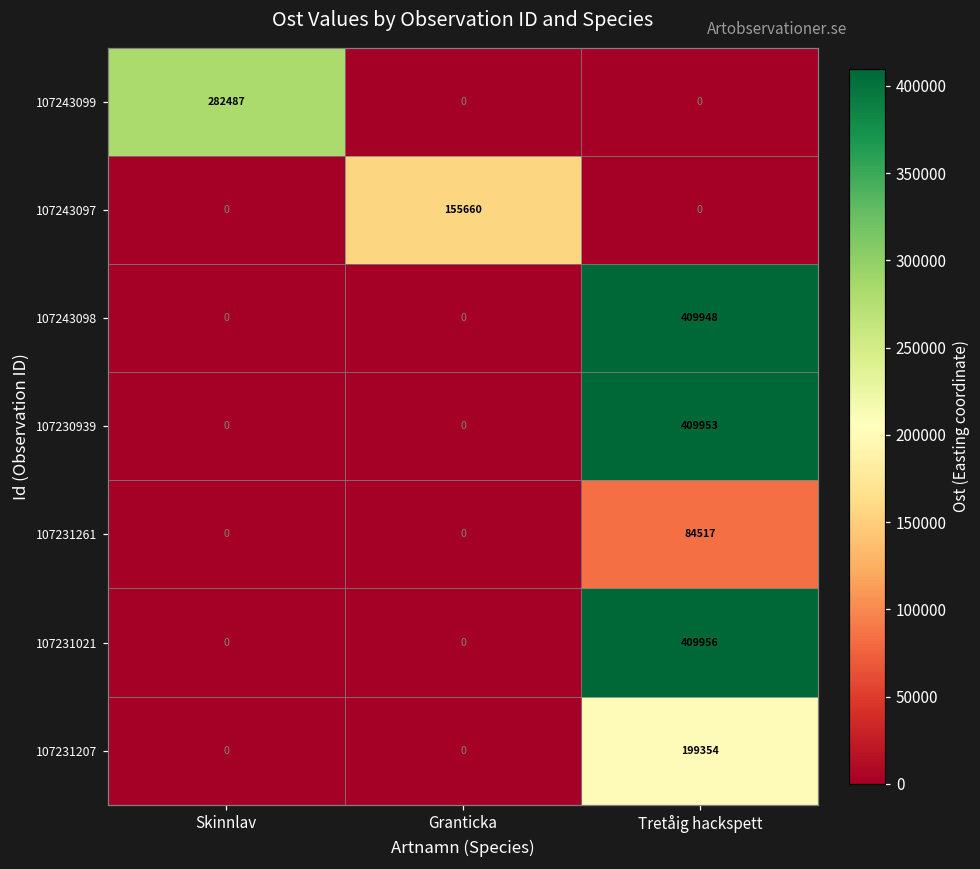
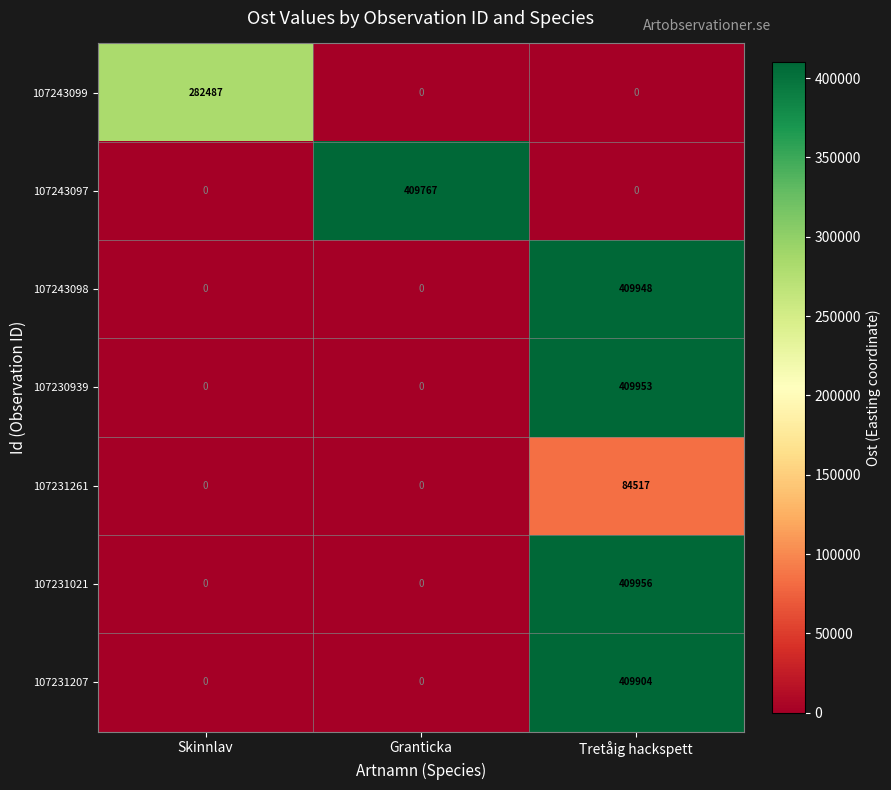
  {
    "107243099": {
      "Skinnlav": 282487,
      "Granticka": 0,
      "Tretåig hackspett": 0
    },
    "107243097": {
      "Skinnlav": 0,
-     "Granticka": 155660,
+     "Granticka": 409767,
      "Tretåig hackspett": 0
    },
    "107243098": {
      "Skinnlav": 0,
      "Granticka": 0,
      "Tretåig hackspett": 409948
    },
    "107230939": {
      "Skinnlav": 0,
      "Granticka": 0,
      "Tretåig hackspett": 409953
    },
    "107231261": {
      "Skinnlav": 0,
      "Granticka": 0,
      "Tretåig hackspett": 84517
    },
    "107231021": {
      "Skinnlav": 0,
      "Granticka": 0,
      "Tretåig hackspett": 409956
    },
    "107231207": {
      "Skinnlav": 0,
      "Granticka": 0,
-     "Tretåig hackspett": 199354
+     "Tretåig hackspett": 409904
    }
  }
